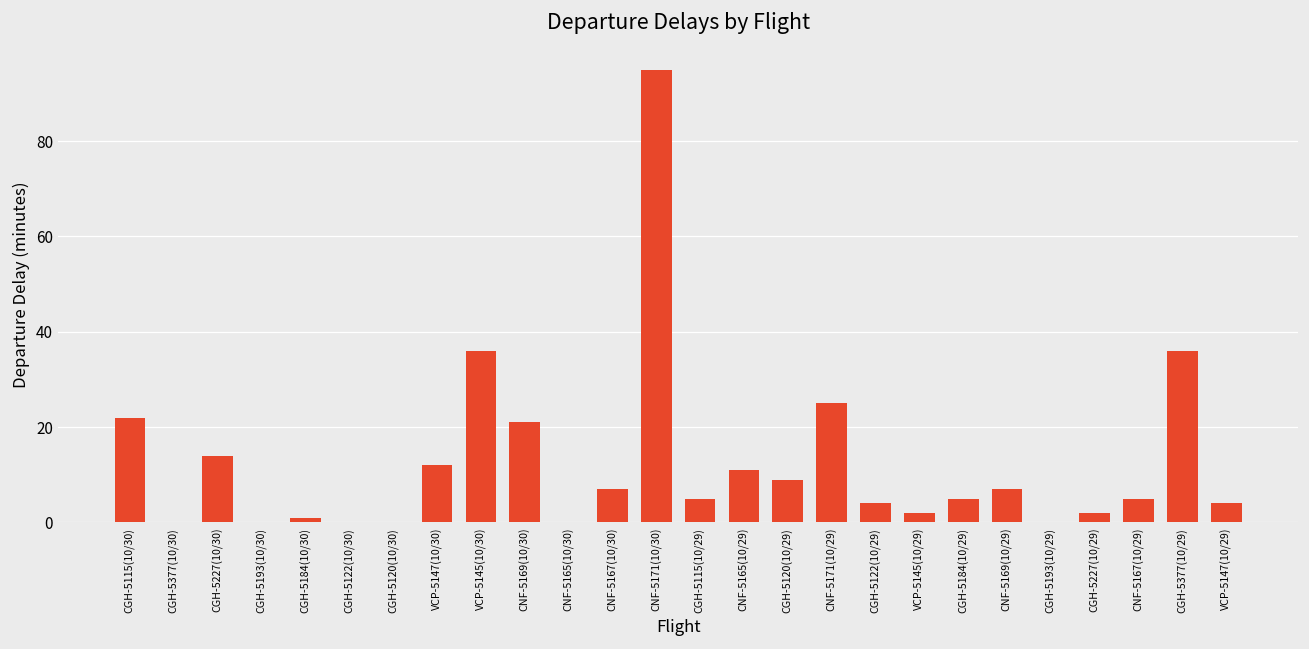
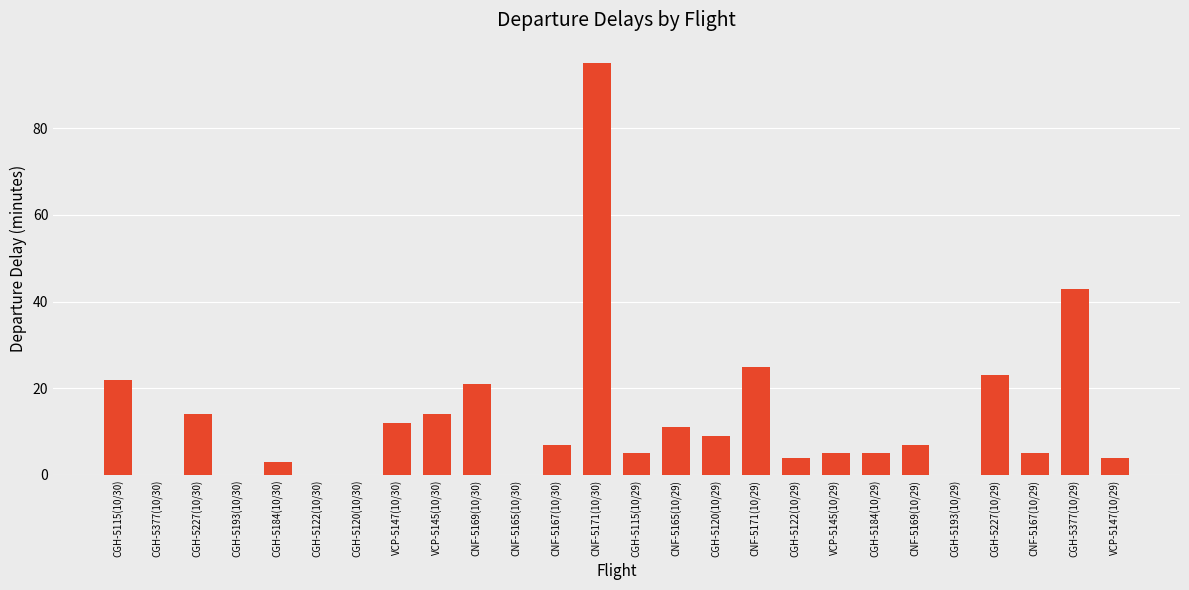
  {
    "CGH-5115(10/30)": 22,
    "CGH-5377(10/30)": 0,
    "CGH-5227(10/30)": 14,
    "CGH-5193(10/30)": 0,
-   "CGH-5184(10/30)": 1,
+   "CGH-5184(10/30)": 3,
    "CGH-5122(10/30)": 0,
    "CGH-5120(10/30)": 0,
    "VCP-5147(10/30)": 12,
-   "VCP-5145(10/30)": 36,
+   "VCP-5145(10/30)": 14,
    "CNF-5169(10/30)": 21,
    "CNF-5165(10/30)": 0,
    "CNF-5167(10/30)": 7,
    "CNF-5171(10/30)": 95,
    "CGH-5115(10/29)": 5,
    "CNF-5165(10/29)": 11,
    "CGH-5120(10/29)": 9,
    "CNF-5171(10/29)": 25,
    "CGH-5122(10/29)": 4,
-   "VCP-5145(10/29)": 2,
+   "VCP-5145(10/29)": 5,
    "CGH-5184(10/29)": 5,
    "CNF-5169(10/29)": 7,
    "CGH-5193(10/29)": 0,
-   "CGH-5227(10/29)": 2,
+   "CGH-5227(10/29)": 23,
    "CNF-5167(10/29)": 5,
-   "CGH-5377(10/29)": 36,
+   "CGH-5377(10/29)": 43,
    "VCP-5147(10/29)": 4
  }
